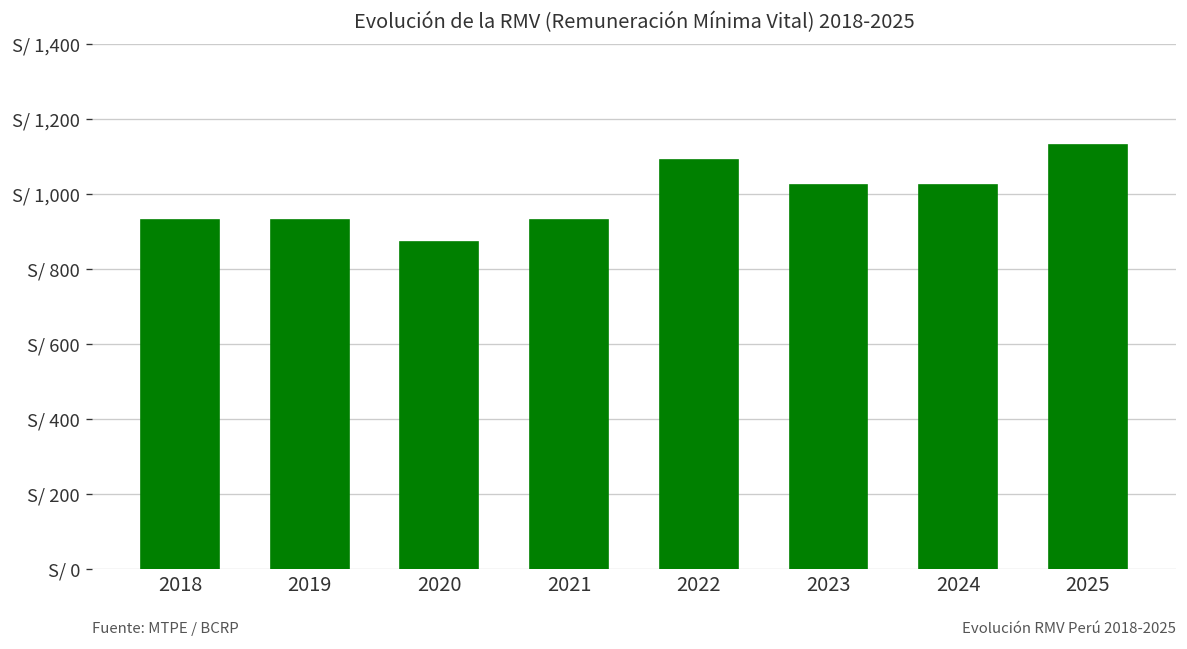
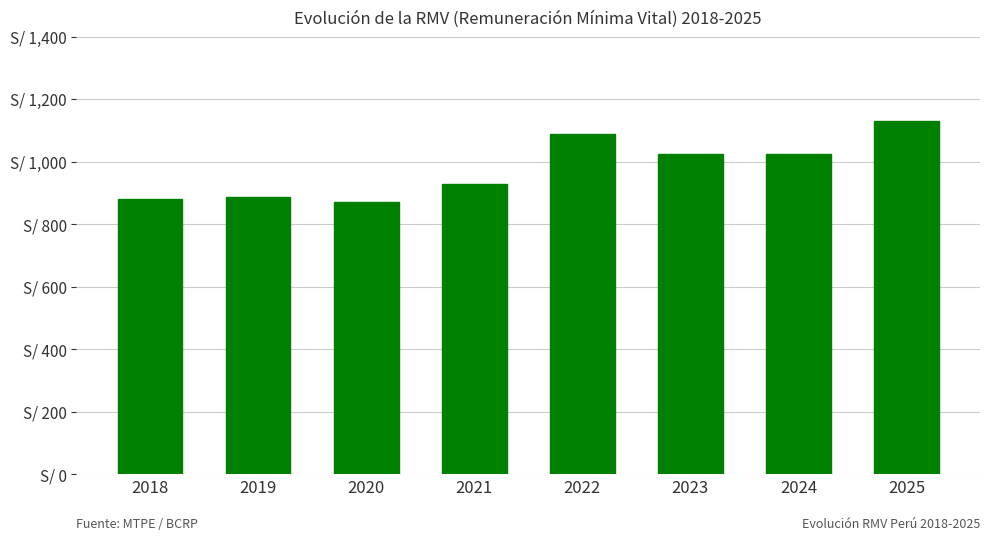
  {
-   "2018": "S/ 930",
-   "2019": "S/ 930",
+   "2018": "S/ 880",
+   "2019": "S/ 890",
    "2020": "S/ 870",
    "2021": "S/ 930",
    "2022": "S/ 1,090",
    "2023": "S/ 1,030",
    "2024": "S/ 1,030",
    "2025": "S/ 1,130"
  }
